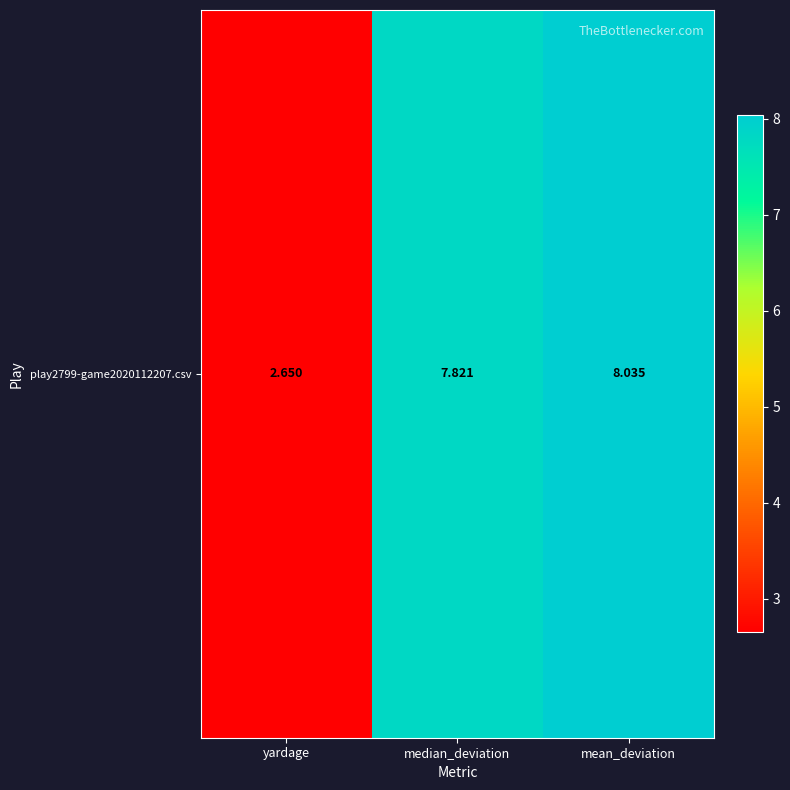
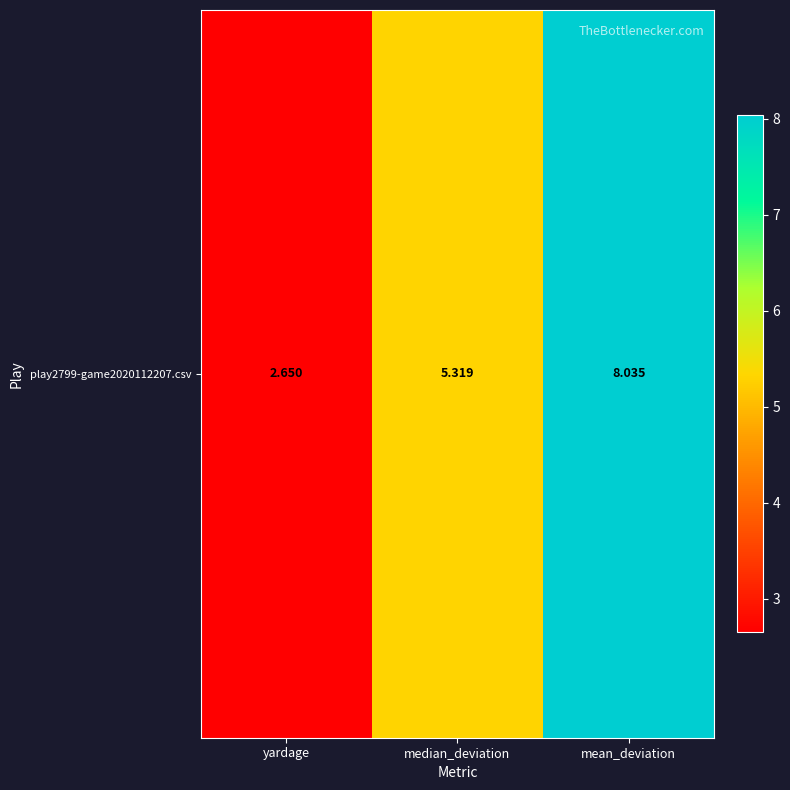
  {
    "play2799-game2020112207.csv": {
      "yardage": 2.650,
-     "median_deviation": 7.821
+     "median_deviation": 5.319
    }
  }
